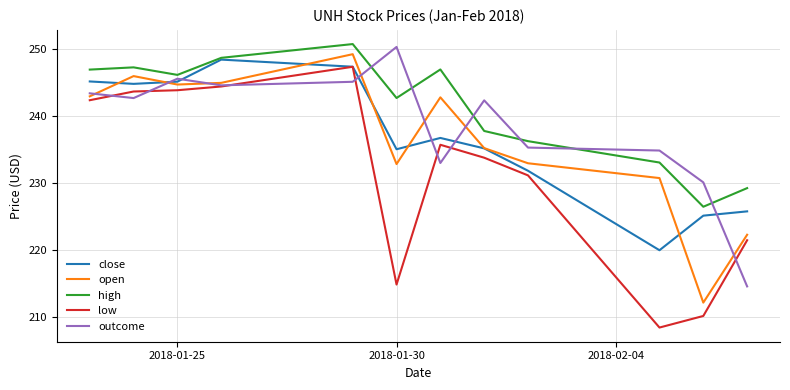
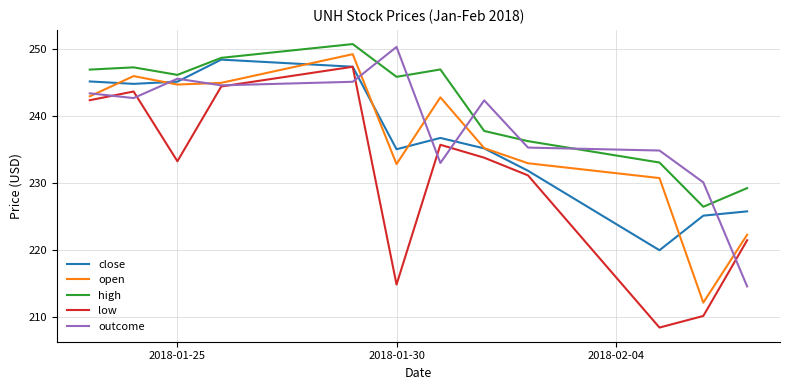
  {
    "close": {
      "2018-01-25": 245,
      "2018-01-30": 235
    },
    "open": {
      "2018-01-25": 245,
      "2018-01-30": 233
    },
    "high": {
      "2018-01-25": 246,
-     "2018-01-30": 243
+     "2018-01-30": 246
    },
    "low": {
-     "2018-01-25": 244,
+     "2018-01-25": 233,
      "2018-01-30": 215
    },
    "outcome": {
      "2018-01-25": 246,
      "2018-01-30": 250
    }
  }
